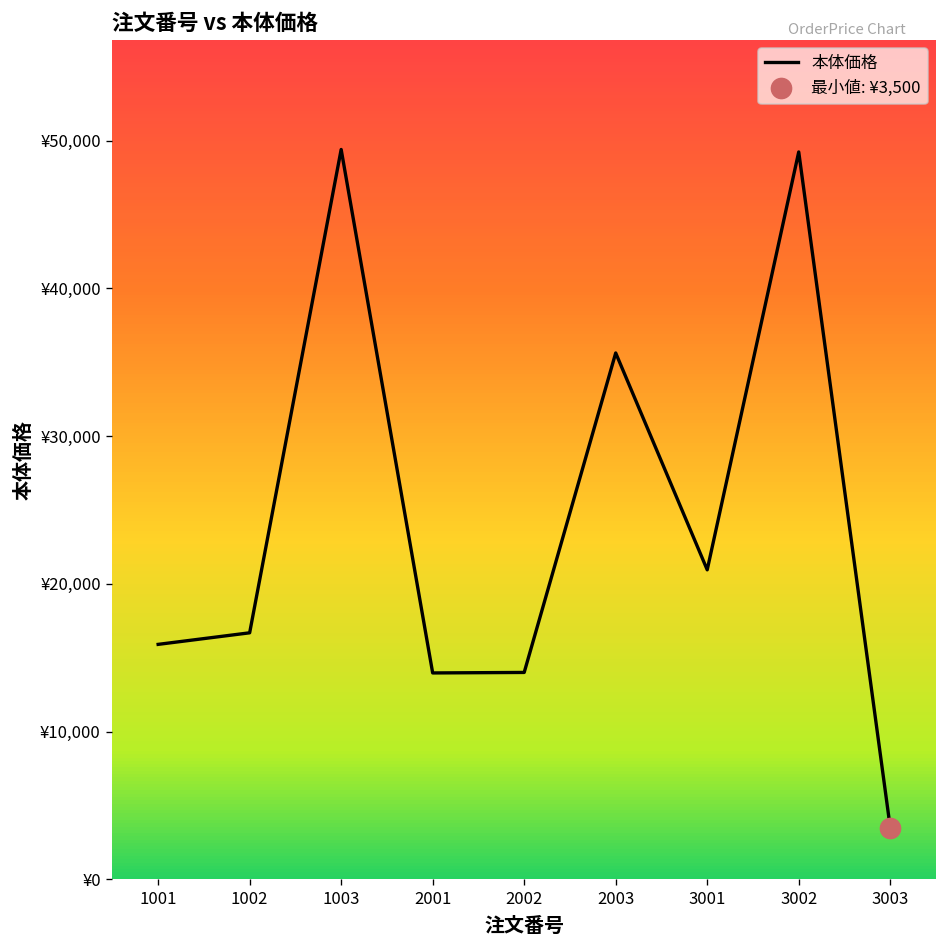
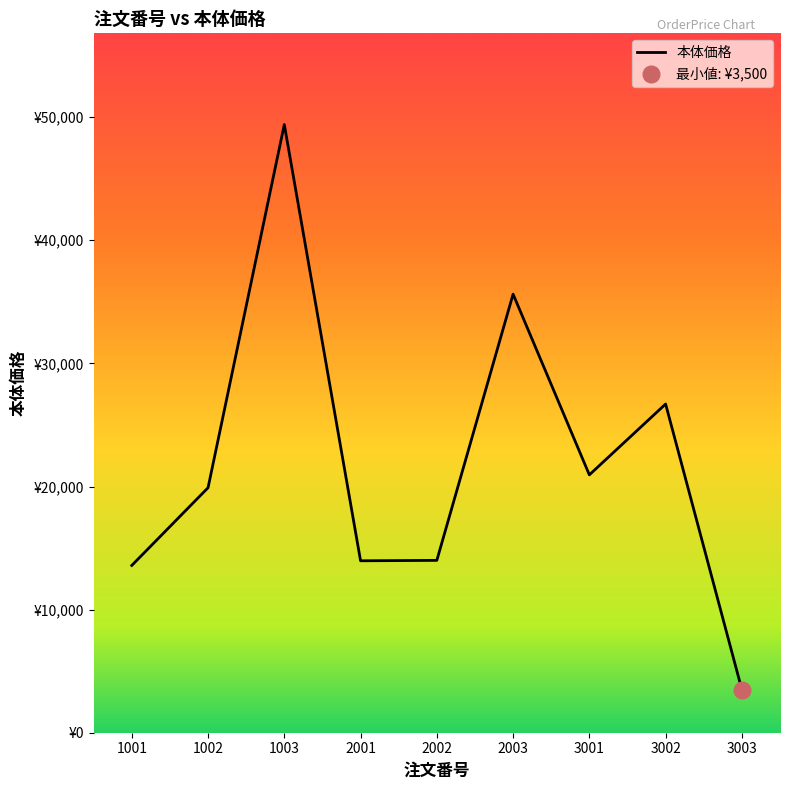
  {
    "本体価格": {
-     "1001": "¥15,900",
-     "1002": "¥16,700",
+     "1001": "¥13,600",
+     "1002": "¥19,900",
      "1003": "¥49,400",
      "2001": "¥14,000",
      "2002": "¥14,000",
      "2003": "¥35,600",
      "3001": "¥20,900",
-     "3002": "¥49,200"
+     "3002": "¥26,700"
    }
  }
